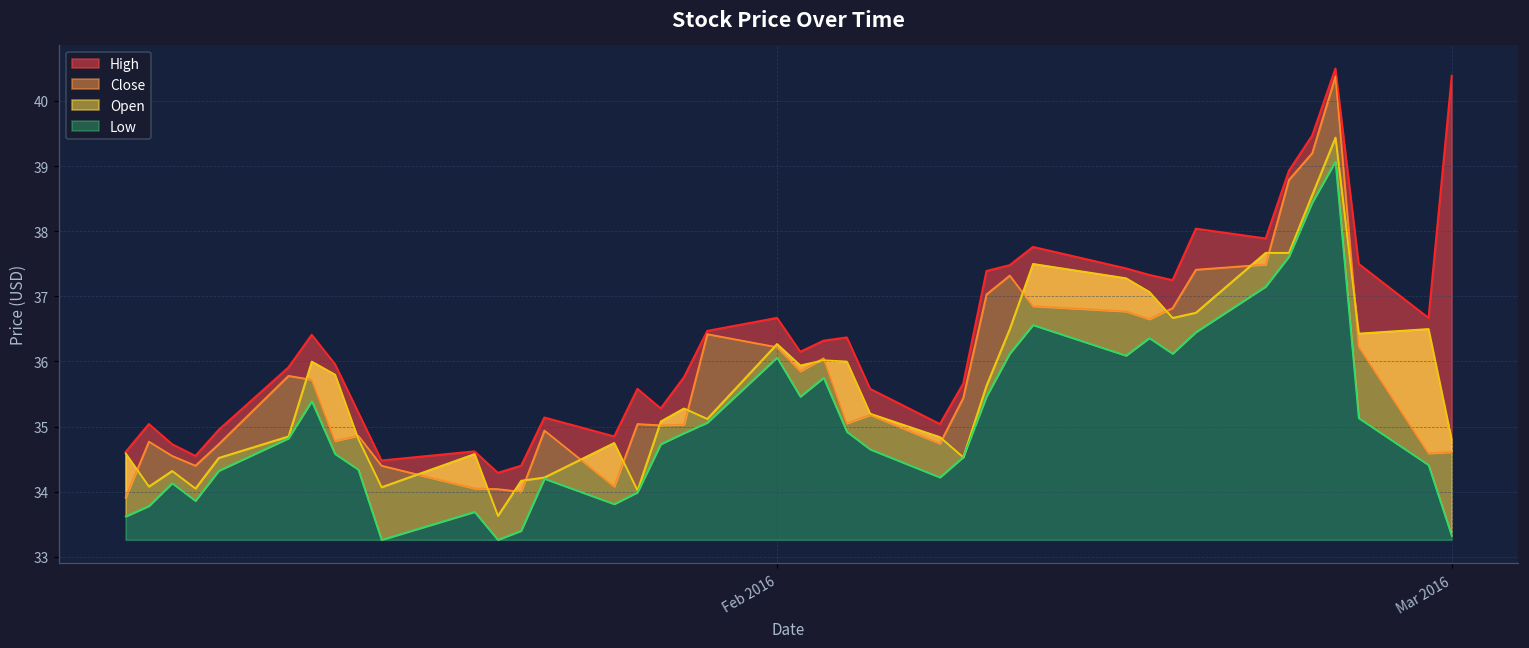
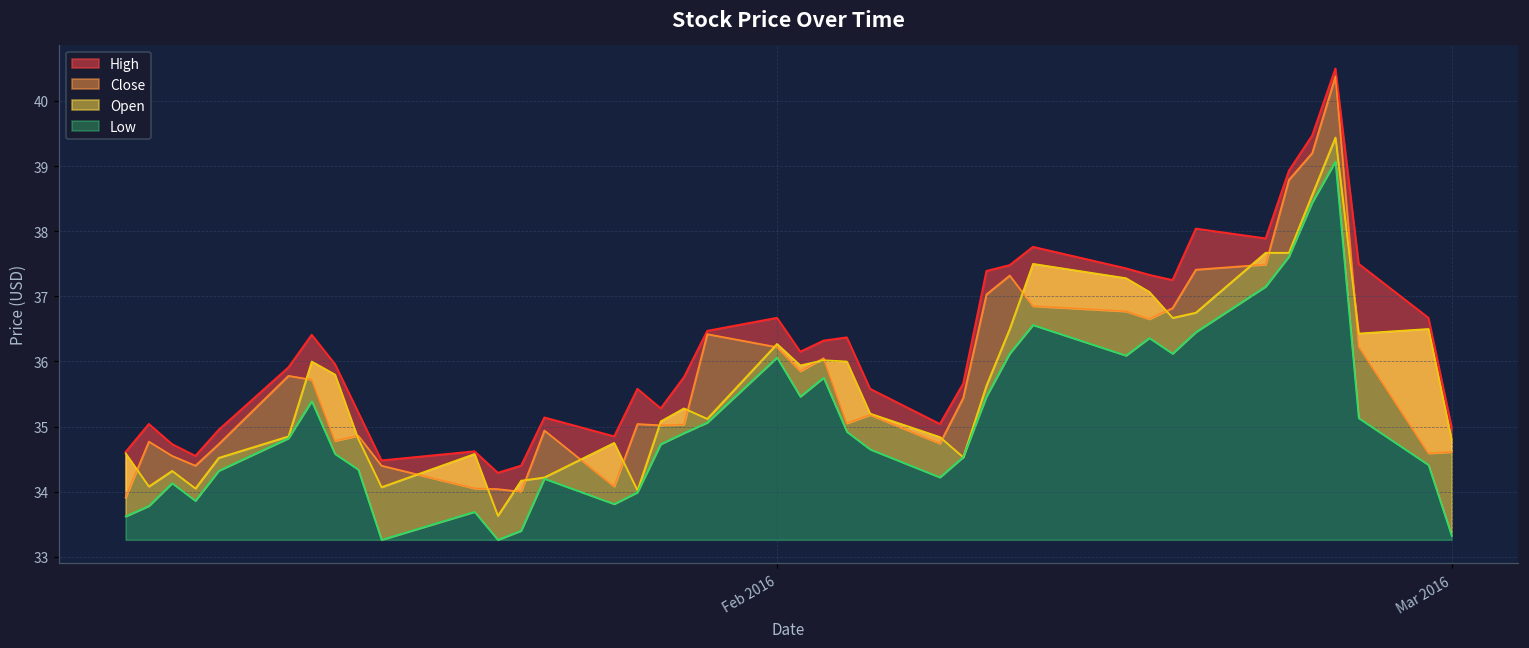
  {
    "High": {
      "Feb 2016": 36.7,
-     "Mar 2016": 40.4
+     "Mar 2016": 35.0
    },
    "Low": {
      "Feb 2016": 36.1,
      "Mar 2016": 33.3
    }
  }
